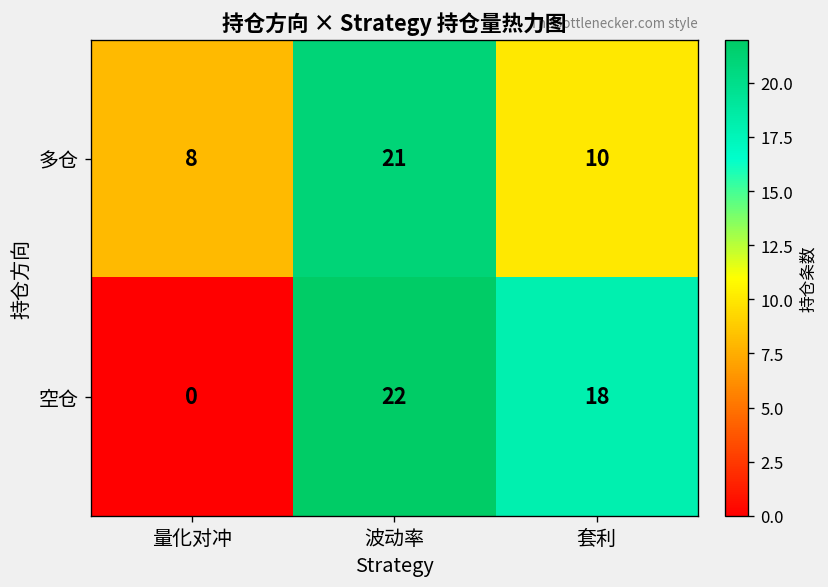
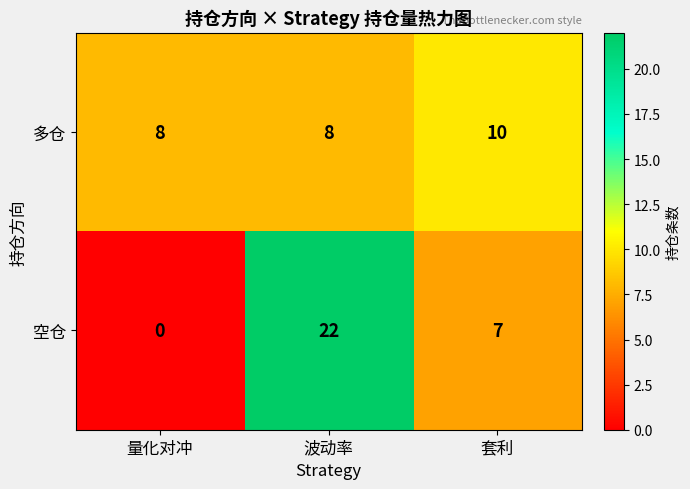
  {
    "多仓": {
      "量化对冲": 8,
-     "波动率": 21,
+     "波动率": 8,
      "套利": 10
    },
    "空仓": {
      "量化对冲": 0,
      "波动率": 22,
-     "套利": 18
+     "套利": 7
    }
  }
